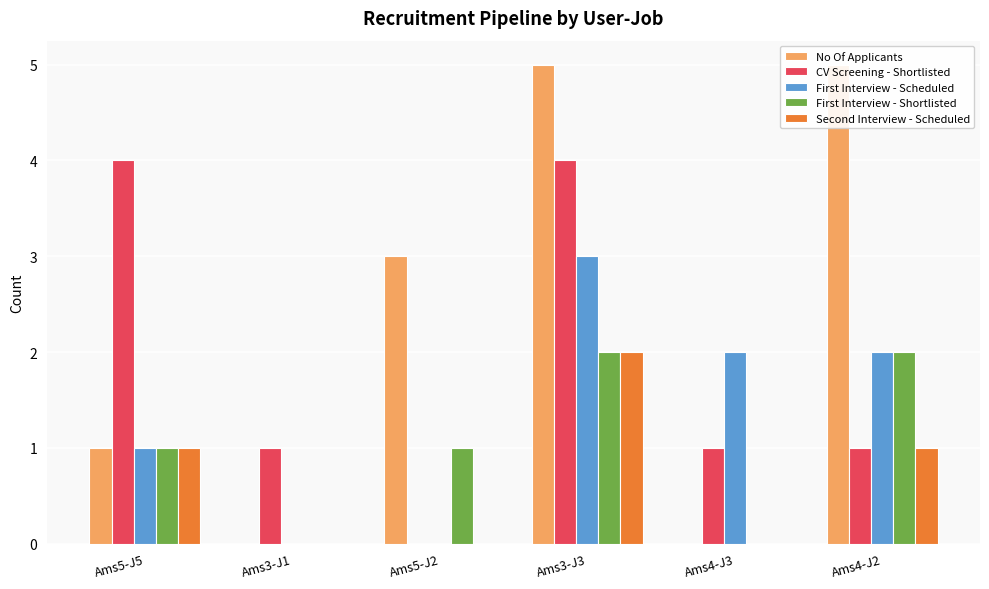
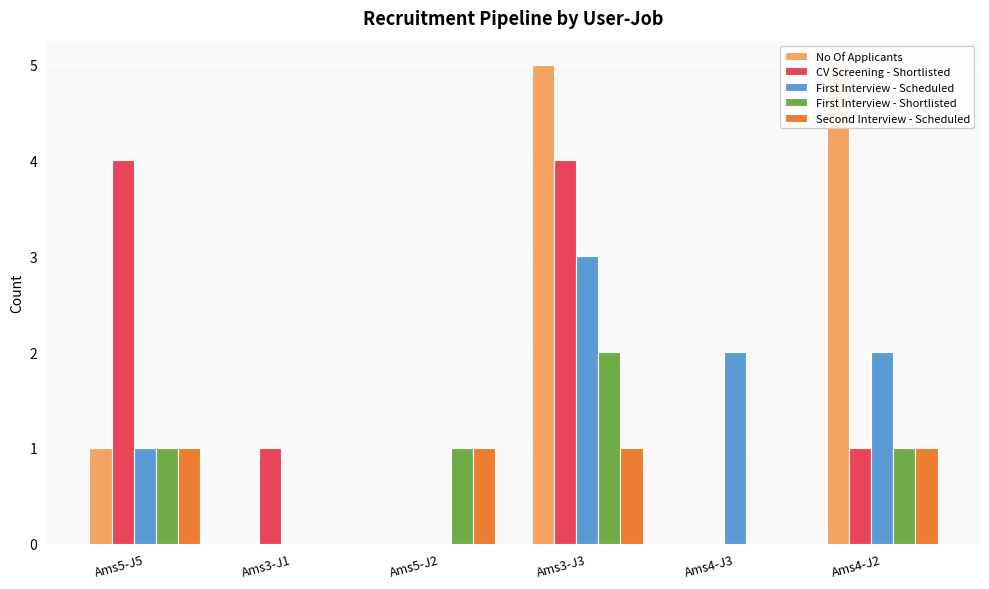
  {
    "No Of Applicants": {
      "Ams5-J5": 1,
      "Ams3-J1": 0,
-     "Ams5-J2": 3,
+     "Ams5-J2": 0,
      "Ams3-J3": 5,
      "Ams4-J3": 0
    },
    "CV Screening - Shortlisted": {
      "Ams5-J5": 4,
      "Ams3-J1": 1,
      "Ams5-J2": 0,
      "Ams3-J3": 4,
-     "Ams4-J3": 1,
+     "Ams4-J3": 0,
      "Ams4-J2": 1
    },
    "First Interview - Scheduled": {
      "Ams5-J5": 1,
      "Ams3-J1": 0,
      "Ams5-J2": 0,
      "Ams3-J3": 3,
      "Ams4-J3": 2,
      "Ams4-J2": 2
    },
    "First Interview - Shortlisted": {
      "Ams5-J5": 1,
      "Ams3-J1": 0,
      "Ams5-J2": 1,
      "Ams3-J3": 2,
      "Ams4-J3": 0,
-     "Ams4-J2": 2
+     "Ams4-J2": 1
    },
    "Second Interview - Scheduled": {
      "Ams5-J5": 1,
      "Ams3-J1": 0,
-     "Ams5-J2": 0,
-     "Ams3-J3": 2,
+     "Ams5-J2": 1,
+     "Ams3-J3": 1,
      "Ams4-J3": 0,
      "Ams4-J2": 1
    }
  }
